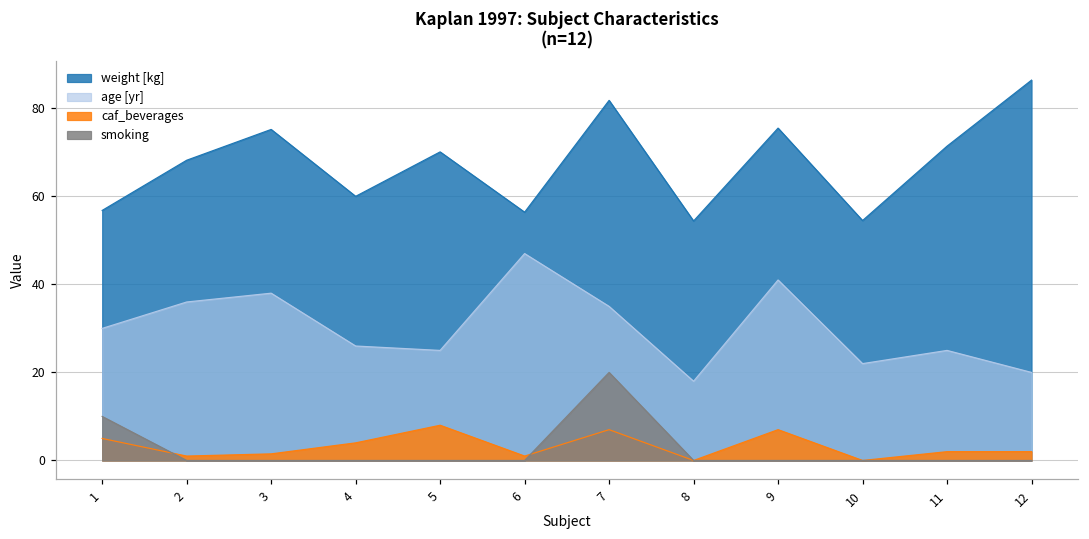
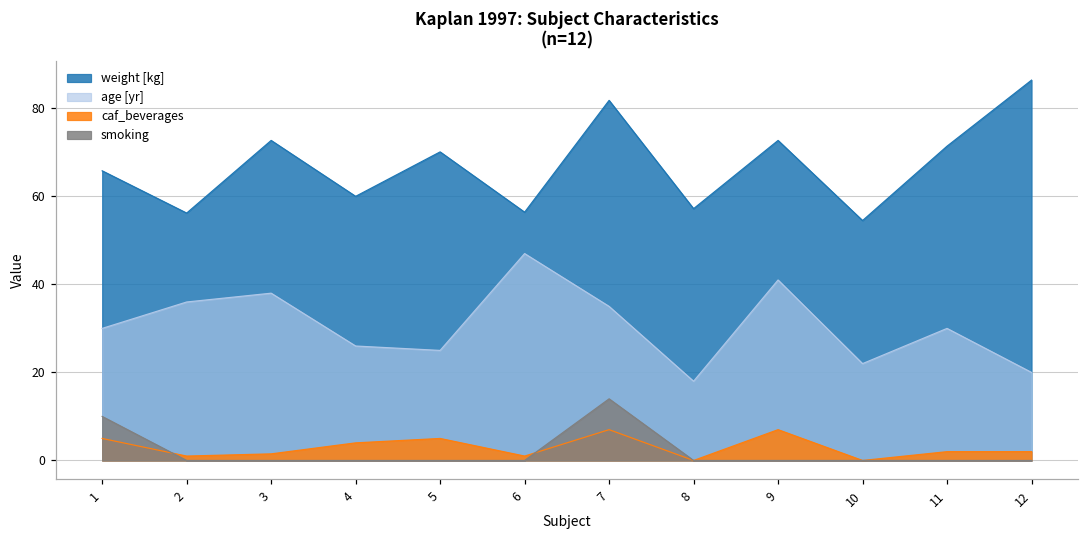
  {
    "weight [kg]": {
-     "1": 57,
-     "2": 68,
-     "3": 75,
+     "1": 66,
+     "2": 56,
+     "3": 73,
      "4": 60,
      "5": 70,
      "6": 56,
      "7": 82,
-     "8": 54,
-     "9": 76,
+     "8": 57,
+     "9": 73,
      "10": 55,
      "11": 71,
      "12": 86
    },
    "age [yr]": {
      "1": 30,
      "2": 36,
      "3": 38,
      "4": 26,
      "5": 25,
      "6": 47,
      "7": 35,
      "8": 18,
      "9": 41,
      "10": 22,
-     "11": 25,
+     "11": 30,
      "12": 20
    },
    "caf_beverages": {
      "1": 5,
      "2": 1,
      "3": 2,
      "4": 4,
-     "5": 8,
+     "5": 5,
      "6": 1,
      "7": 7,
      "9": 7,
      "11": 2,
      "12": 2
    },
    "smoking": {
      "1": 10,
      "2": 0,
      "3": 0,
      "4": 0,
      "5": 0,
      "6": 0,
-     "7": 20,
+     "7": 14,
      "9": 0,
      "11": 0,
      "12": 0
    }
  }
